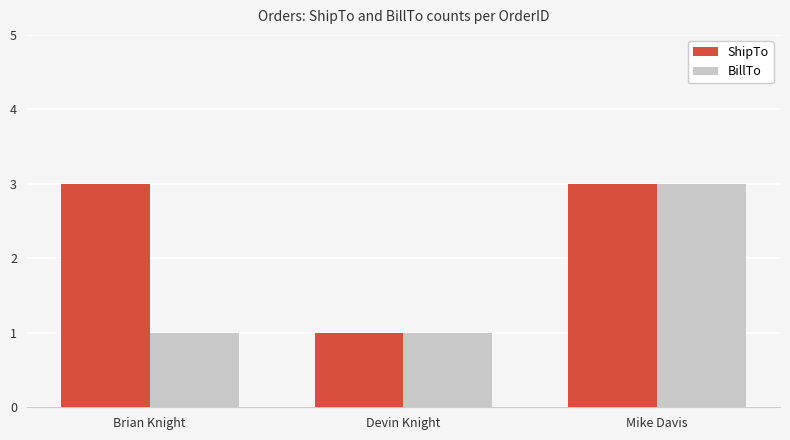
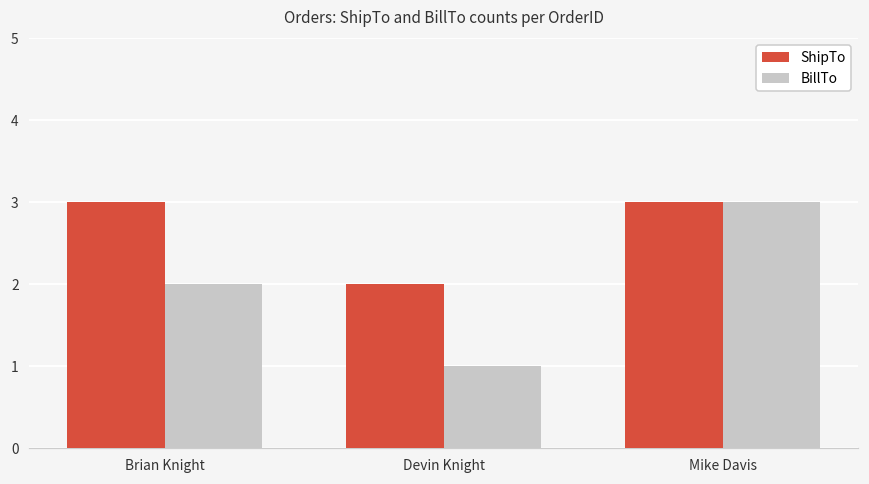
  {
    "ShipTo": {
      "Brian Knight": 3,
-     "Devin Knight": 1,
+     "Devin Knight": 2,
      "Mike Davis": 3
    },
    "BillTo": {
-     "Brian Knight": 1,
+     "Brian Knight": 2,
      "Devin Knight": 1,
      "Mike Davis": 3
    }
  }
